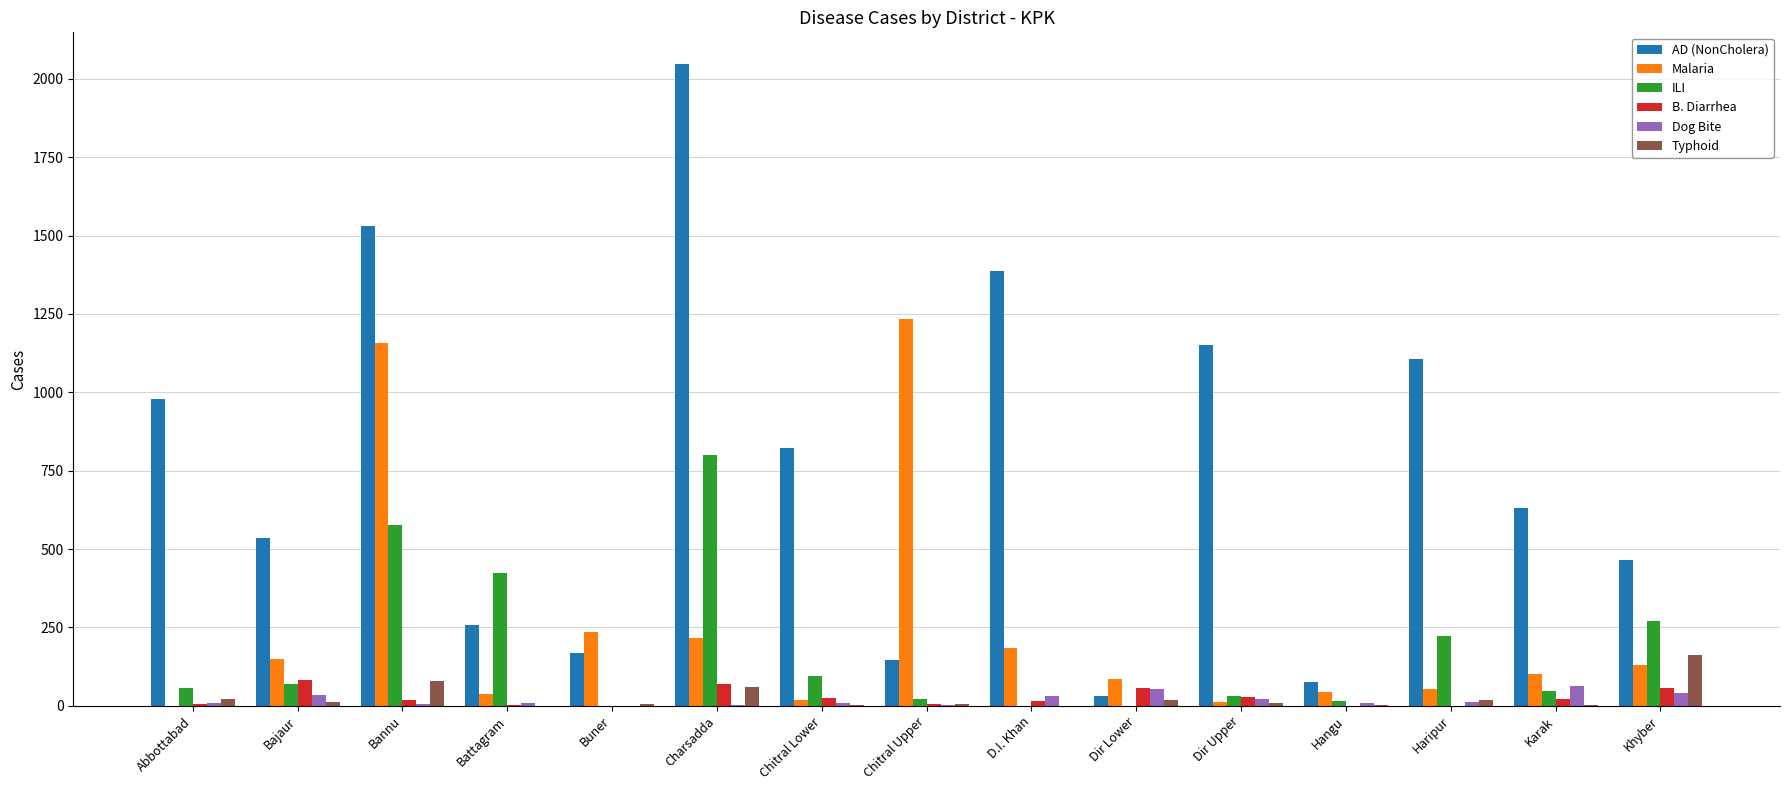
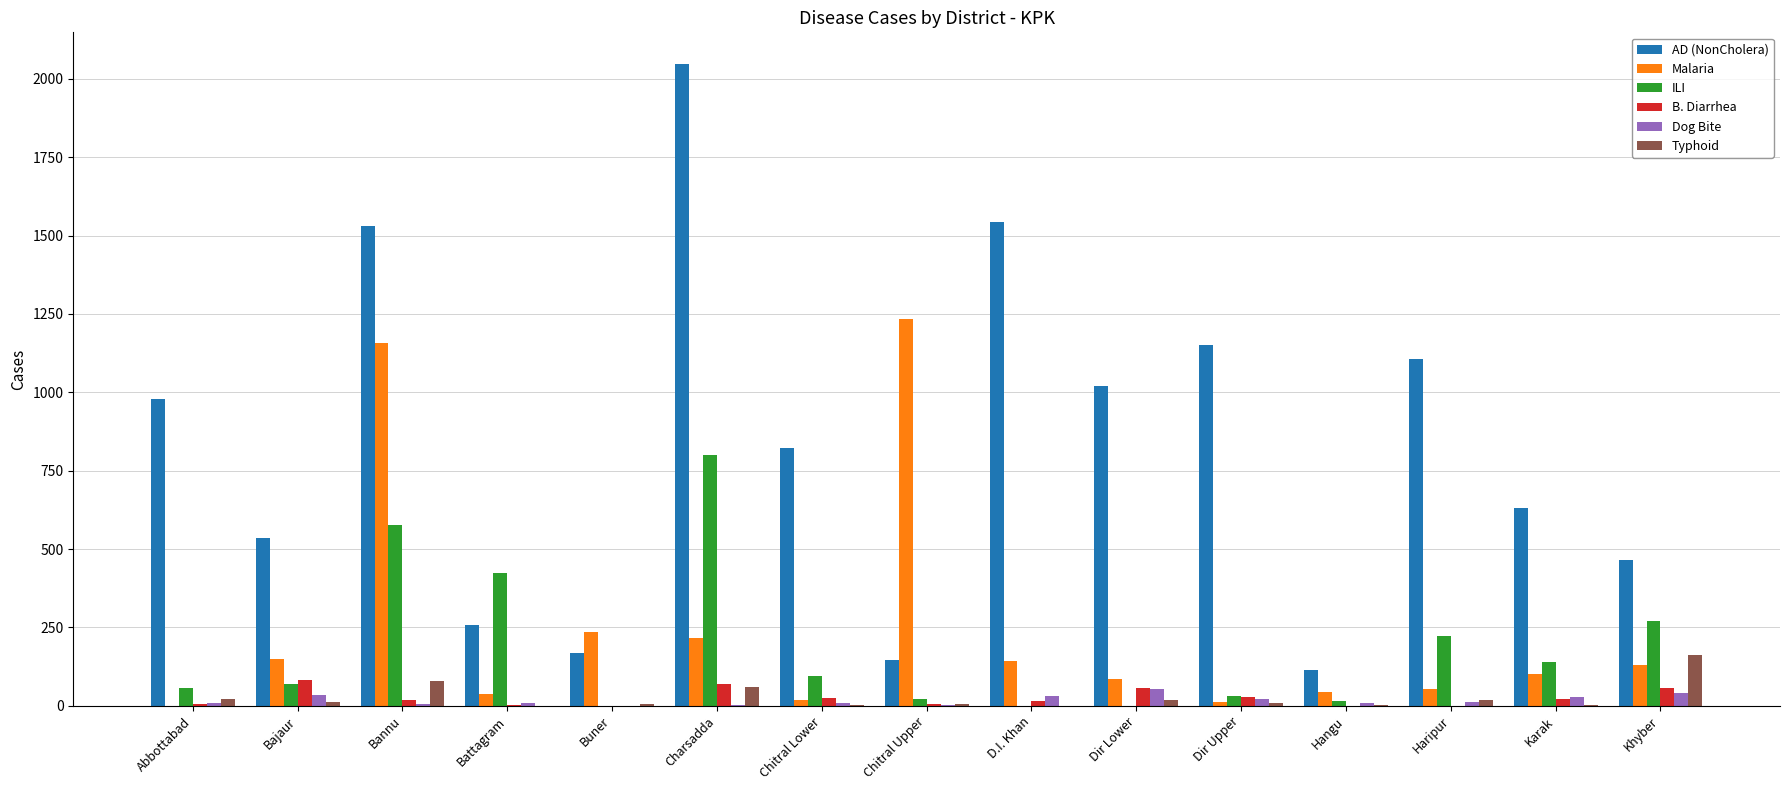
  {
    "AD (NonCholera)": {
      "Abbottabad": 980,
      "Bajaur": 540,
      "Bannu": 1530,
      "Battagram": 260,
      "Buner": 170,
      "Charsadda": 2050,
      "Chitral Lower": 820,
      "Chitral Upper": 150,
-     "D.I. Khan": 1390,
-     "Dir Lower": 30,
+     "D.I. Khan": 1540,
+     "Dir Lower": 1020,
      "Dir Upper": 1150,
-     "Hangu": 80,
+     "Hangu": 120,
      "Haripur": 1110,
      "Karak": 630,
      "Khyber": 470
    },
    "Malaria": {
      "Abbottabad": 0,
      "Bajaur": 150,
      "Bannu": 1160,
      "Battagram": 40,
      "Buner": 240,
      "Charsadda": 220,
      "Chitral Lower": 20,
      "Chitral Upper": 1230,
-     "D.I. Khan": 180,
+     "D.I. Khan": 140,
      "Dir Lower": 90,
      "Dir Upper": 10,
      "Hangu": 50,
      "Haripur": 50,
      "Karak": 100,
      "Khyber": 130
    },
    "ILI": {
      "Abbottabad": 60,
      "Bajaur": 70,
      "Bannu": 580,
      "Battagram": 420,
      "Buner": 0,
      "Charsadda": 800,
      "Chitral Lower": 100,
      "Chitral Upper": 20,
      "D.I. Khan": 0,
      "Dir Lower": 0,
      "Dir Upper": 30,
      "Hangu": 20,
      "Haripur": 220,
-     "Karak": 50,
+     "Karak": 140,
      "Khyber": 270
    },
    "B. Diarrhea": {
      "Bajaur": 80,
      "Bannu": 20,
      "Buner": 0,
      "Charsadda": 70,
      "Chitral Lower": 30,
      "D.I. Khan": 20,
      "Dir Lower": 60,
      "Dir Upper": 30,
      "Hangu": 0,
      "Haripur": 0,
      "Karak": 20,
      "Khyber": 60
    },
    "Dog Bite": {
      "Abbottabad": 10,
      "Bajaur": 30,
      "Battagram": 10,
      "Buner": 0,
      "Chitral Lower": 10,
      "D.I. Khan": 30,
      "Dir Lower": 50,
      "Dir Upper": 20,
      "Hangu": 10,
      "Haripur": 10,
-     "Karak": 60,
+     "Karak": 30,
      "Khyber": 40
    },
    "Typhoid": {
      "Abbottabad": 20,
      "Bajaur": 10,
      "Bannu": 80,
      "Battagram": 0,
      "Charsadda": 60,
      "D.I. Khan": 0,
      "Dir Lower": 20,
      "Dir Upper": 10,
      "Haripur": 20,
      "Khyber": 160
    }
  }
